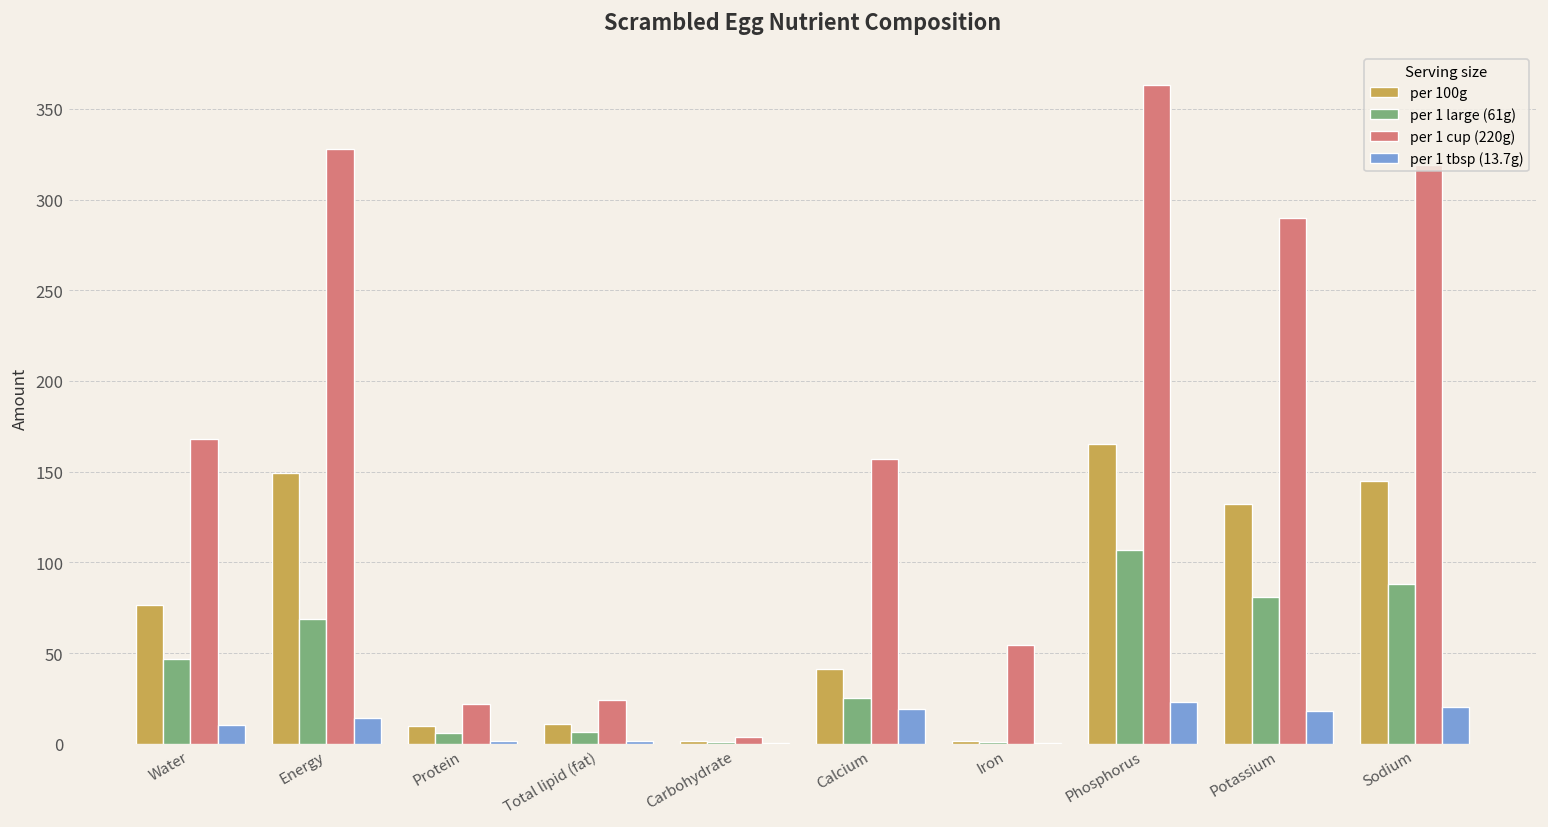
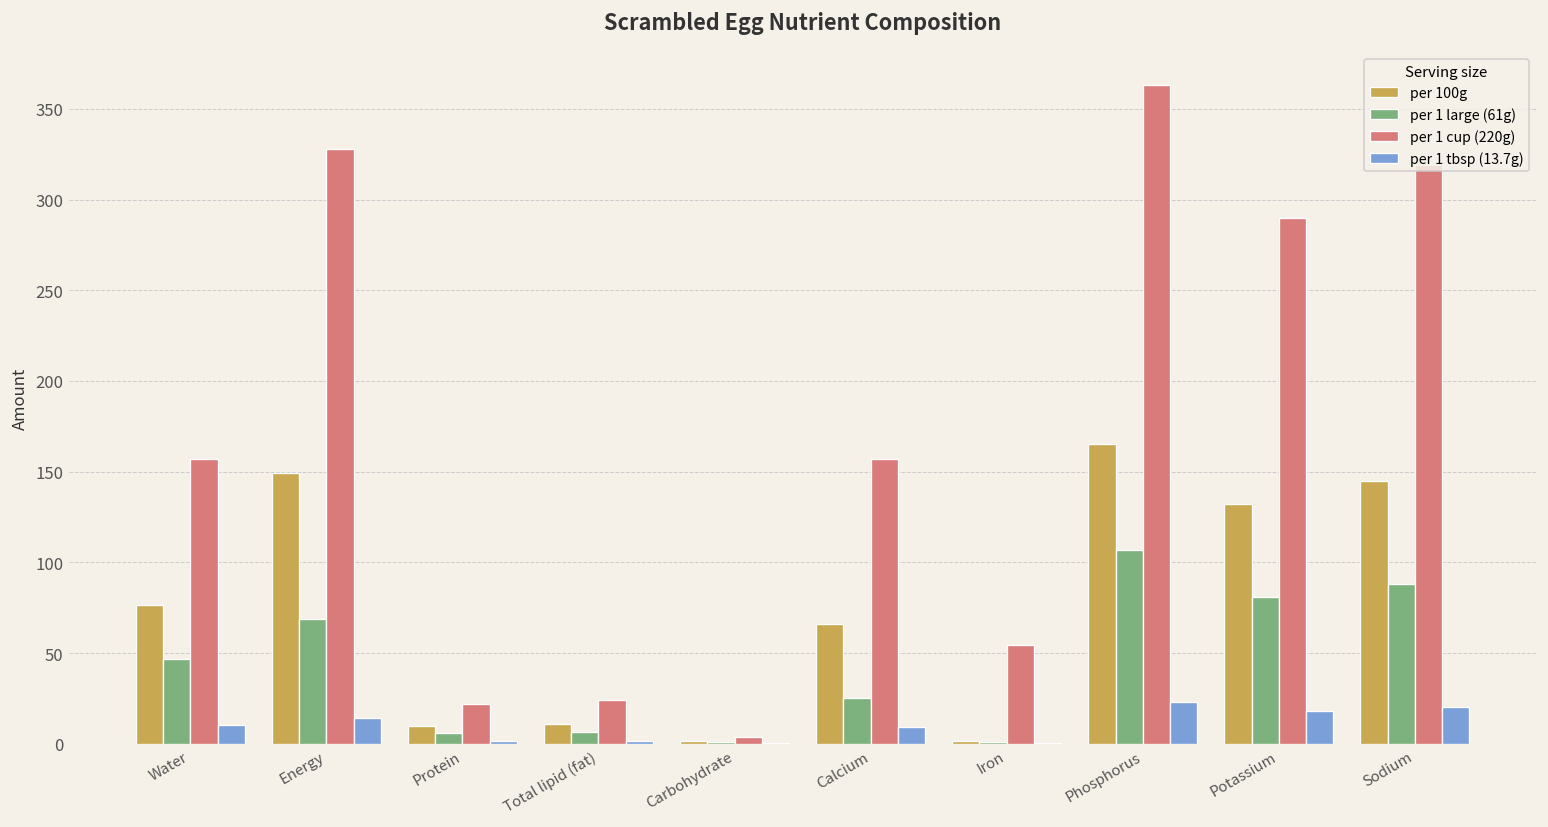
  {
    "per 100g": {
      "Water": 76,
      "Energy": 149,
      "Protein": 10,
      "Total lipid (fat)": 11,
-     "Calcium": 41,
+     "Calcium": 66,
      "Phosphorus": 165,
      "Potassium": 132,
      "Sodium": 145
    },
    "per 1 large (61g)": {
      "Water": 47,
      "Energy": 69,
      "Protein": 6,
      "Total lipid (fat)": 7,
      "Calcium": 25,
      "Phosphorus": 107,
      "Potassium": 81,
      "Sodium": 88
    },
    "per 1 cup (220g)": {
-     "Water": 168,
+     "Water": 157,
      "Energy": 328,
      "Protein": 22,
      "Total lipid (fat)": 24,
      "Carbohydrate": 4,
      "Calcium": 157,
      "Iron": 54,
      "Phosphorus": 363,
      "Potassium": 290
    },
    "per 1 tbsp (13.7g)": {
      "Water": 10,
      "Energy": 14,
-     "Calcium": 19,
+     "Calcium": 9,
      "Phosphorus": 23,
      "Potassium": 18,
      "Sodium": 20
    }
  }
